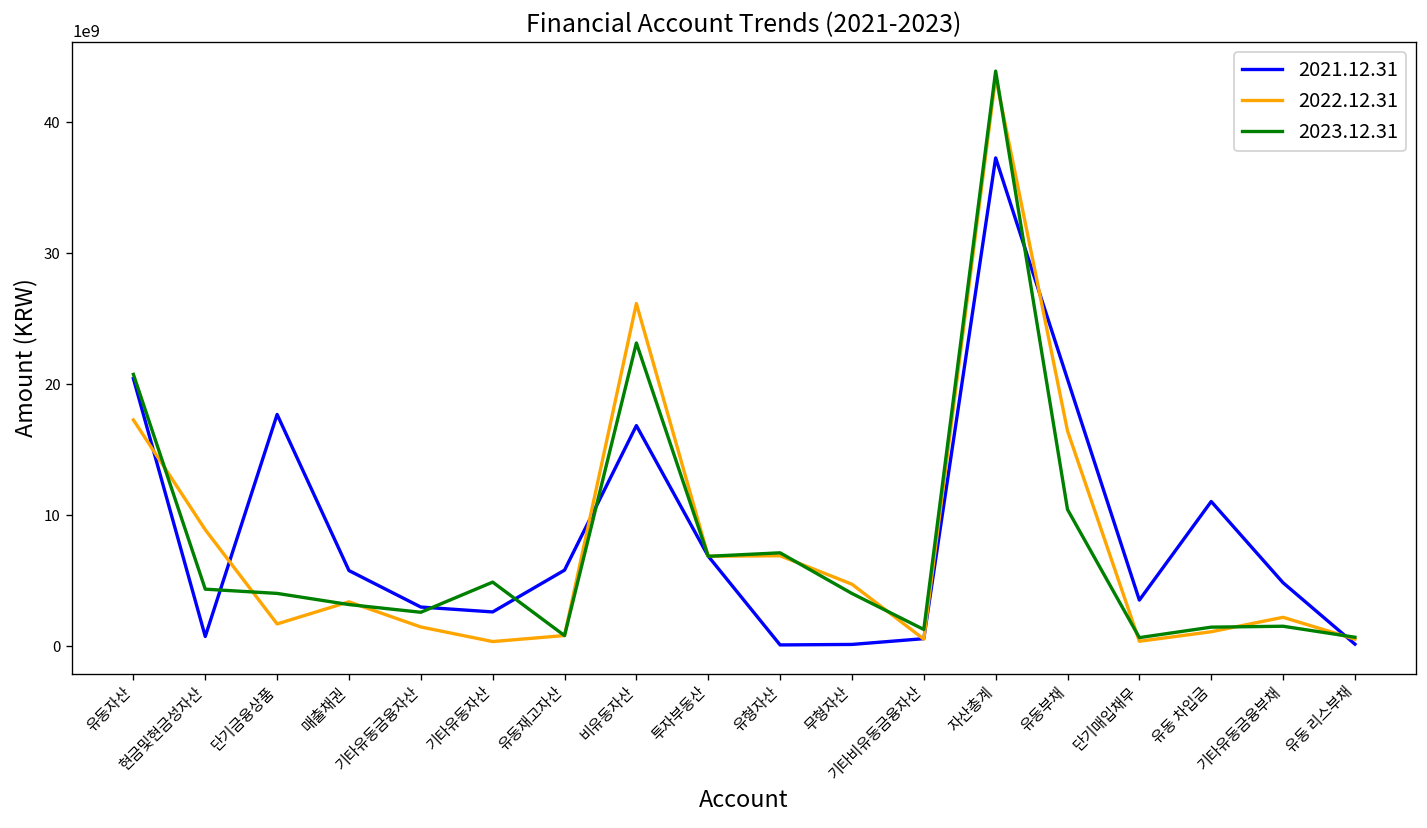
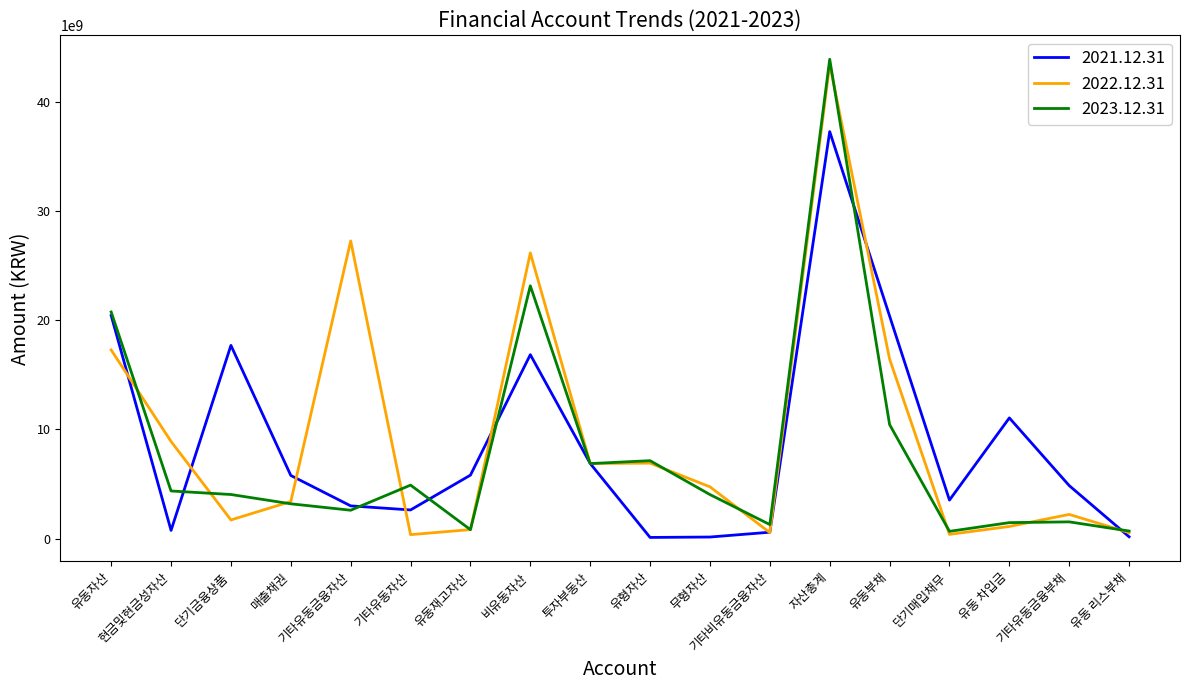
  {
    "2021.12.31": {
      "유동자산": 20400000000,
      "현금및현금성자산": 700000000,
      "단기금융상품": 17700000000,
      "매출채권": 5800000000,
      "기타유동금융자산": 3000000000,
      "기타유동자산": 2600000000,
      "유동재고자산": 5800000000,
      "비유동자산": 16800000000,
      "유형자산": 100000000,
      "무형자산": 100000000,
      "자산총계": 37300000000,
      "유동부채": 20400000000,
      "단기매입채무": 3500000000,
      "유동 차입금": 11000000000,
      "기타유동금융부채": 4800000000,
      "유동 리스부채": 200000000
    },
    "2022.12.31": {
      "유동자산": 17300000000,
      "현금및현금성자산": 8900000000,
      "단기금융상품": 1700000000,
-     "기타유동금융자산": 1500000000,
+     "기타유동금융자산": 27300000000,
      "기타유동자산": 400000000,
      "비유동자산": 26200000000,
      "무형자산": 4700000000,
      "자산총계": 43400000000,
      "유동부채": 16400000000,
      "단기매입채무": 400000000,
      "유동 차입금": 1100000000,
      "기타유동금융부채": 2200000000
    },
    "2023.12.31": {
      "유동자산": 20700000000,
      "현금및현금성자산": 4400000000,
      "단기금융상품": 4000000000,
      "기타유동금융자산": 2600000000,
      "기타유동자산": 4900000000,
      "비유동자산": 23100000000,
      "무형자산": 4000000000,
      "기타비유동금융자산": 1300000000,
      "자산총계": 43900000000,
      "유동부채": 10400000000,
      "단기매입채무": 700000000,
      "유동 차입금": 1500000000,
      "기타유동금융부채": 1500000000
    }
  }
